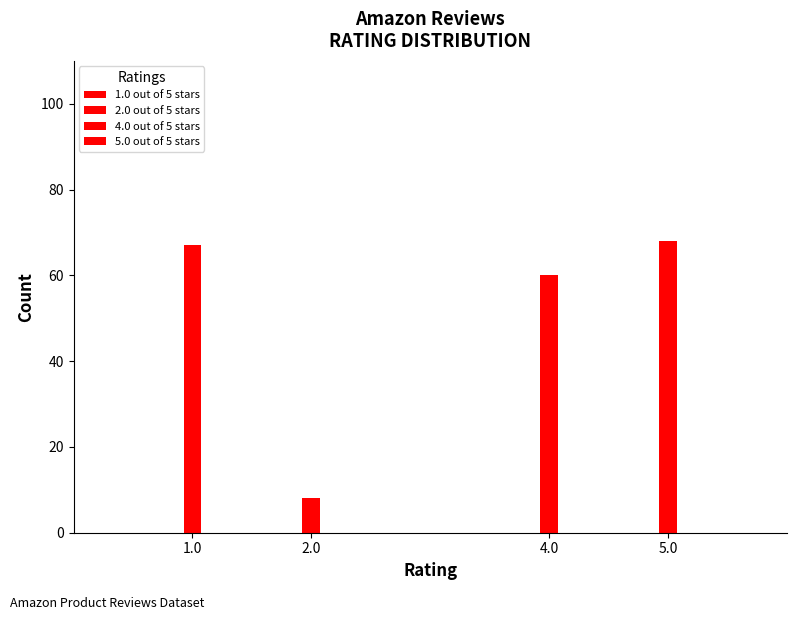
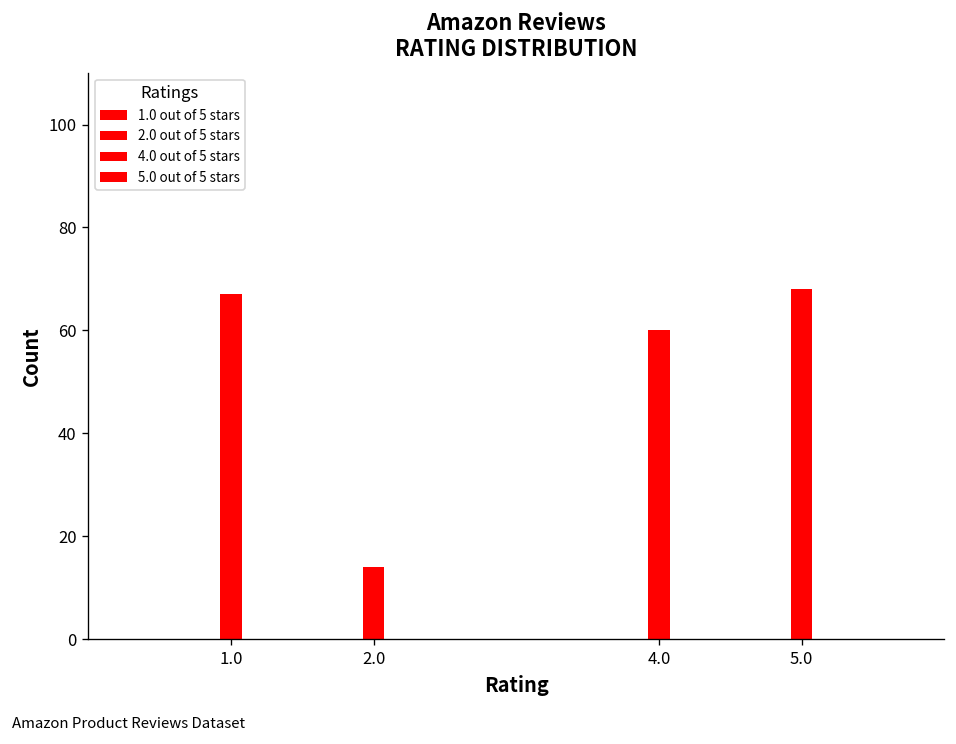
  {
    "1.0": 67,
-   "2.0": 8,
+   "2.0": 14,
    "4.0": 60,
    "5.0": 68
  }
